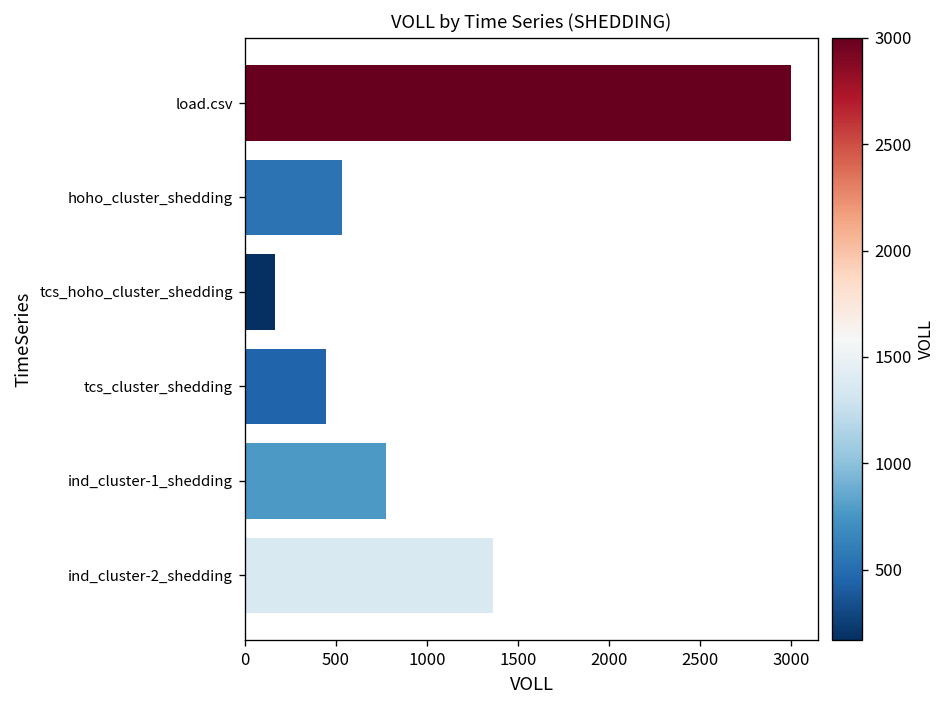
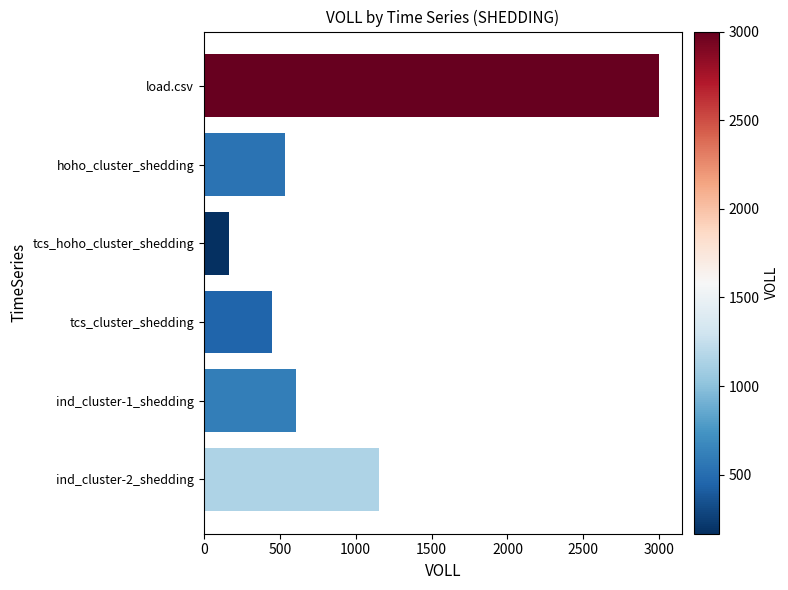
  {
    "load.csv": 3000,
    "hoho_cluster_shedding": 540,
    "tcs_hoho_cluster_shedding": 170,
    "tcs_cluster_shedding": 450,
-   "ind_cluster-1_shedding": 770,
-   "ind_cluster-2_shedding": 1360
+   "ind_cluster-1_shedding": 610,
+   "ind_cluster-2_shedding": 1150
  }
